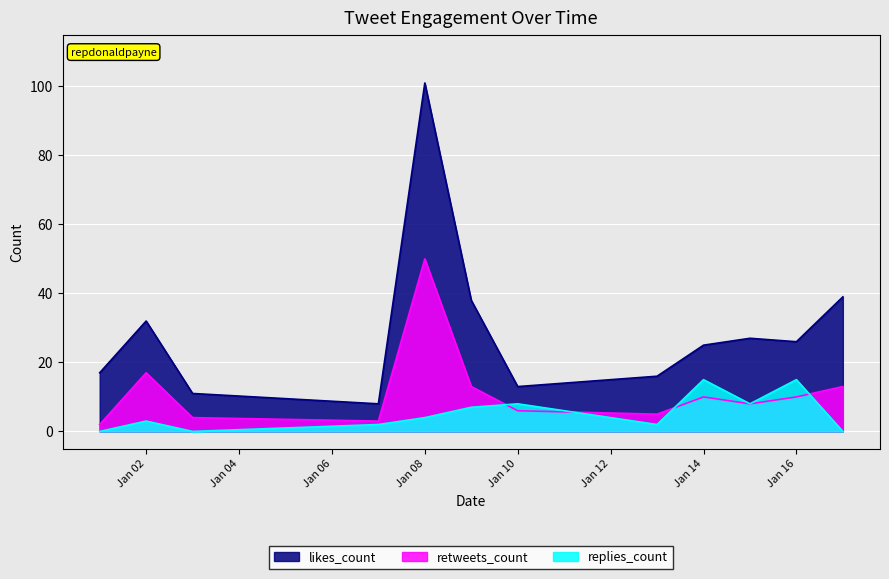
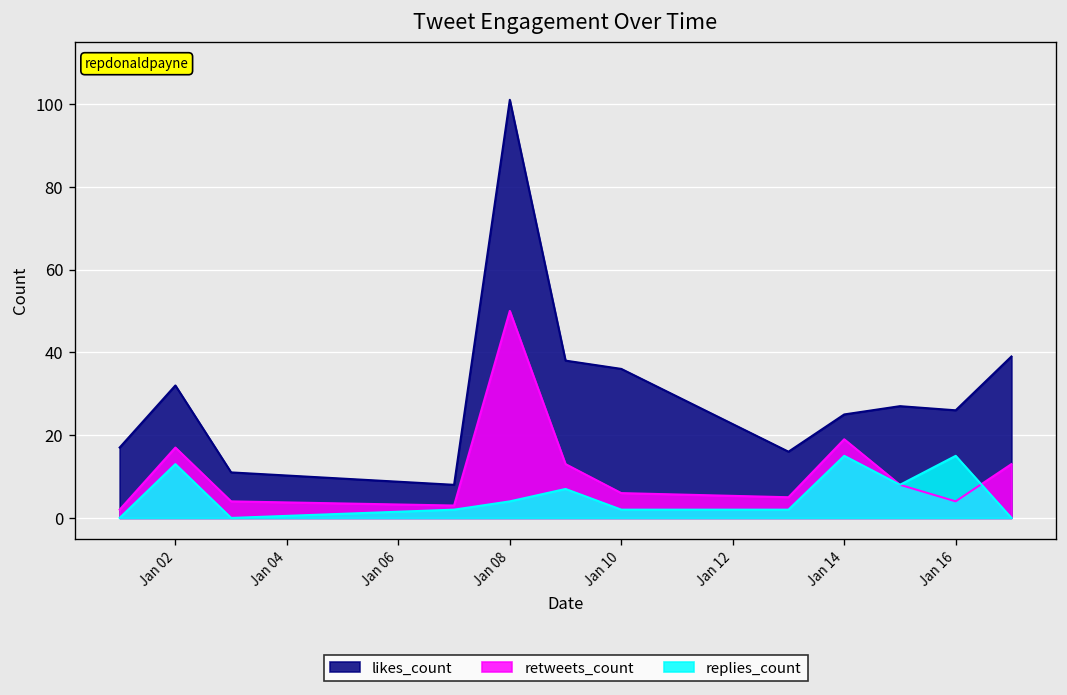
  {
    "likes_count": {
      "Jan 02": 32,
      "Jan 08": 101,
-     "Jan 10": 13,
+     "Jan 10": 36,
      "Jan 14": 25,
      "Jan 16": 26
    },
    "retweets_count": {
      "Jan 02": 17,
      "Jan 08": 50,
      "Jan 10": 6,
-     "Jan 14": 10,
-     "Jan 16": 10
+     "Jan 14": 19,
+     "Jan 16": 4
    },
    "replies_count": {
-     "Jan 02": 3,
+     "Jan 02": 13,
      "Jan 08": 4,
-     "Jan 10": 8,
+     "Jan 10": 2,
      "Jan 14": 15,
      "Jan 16": 15
    }
  }
